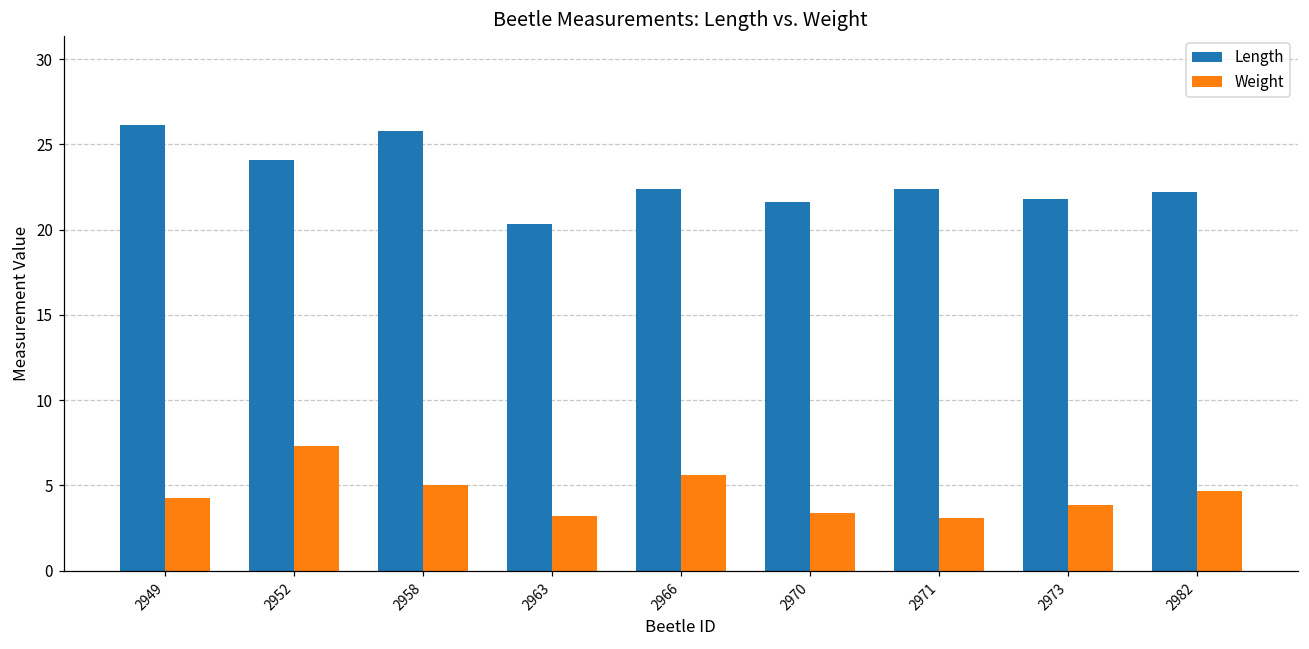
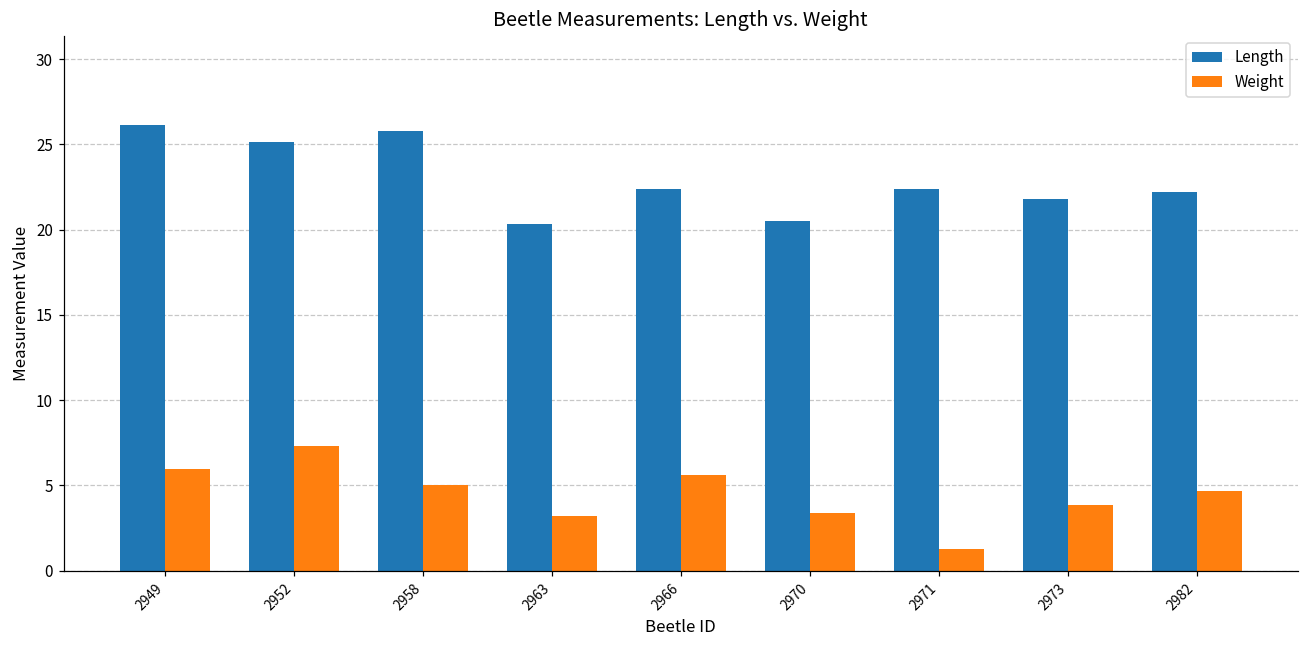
  {
    "Length": {
      "2949": 26.2,
-     "2952": 24.1,
+     "2952": 25.1,
      "2958": 25.8,
      "2963": 20.3,
      "2966": 22.4,
-     "2970": 21.6,
+     "2970": 20.5,
      "2971": 22.4,
      "2973": 21.8,
      "2982": 22.2
    },
    "Weight": {
-     "2949": 4.3,
+     "2949": 5.9,
      "2952": 7.3,
      "2958": 5.0,
      "2963": 3.2,
      "2966": 5.6,
      "2970": 3.4,
-     "2971": 3.1,
+     "2971": 1.3,
      "2973": 3.9,
      "2982": 4.7
    }
  }
